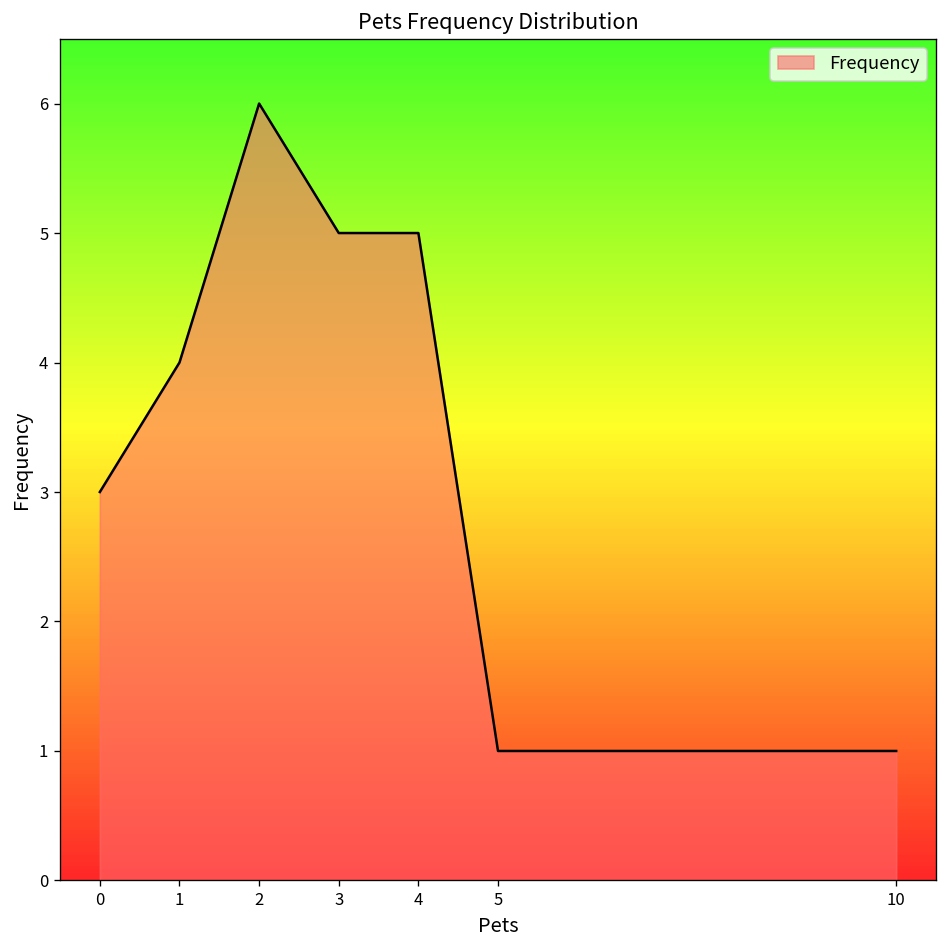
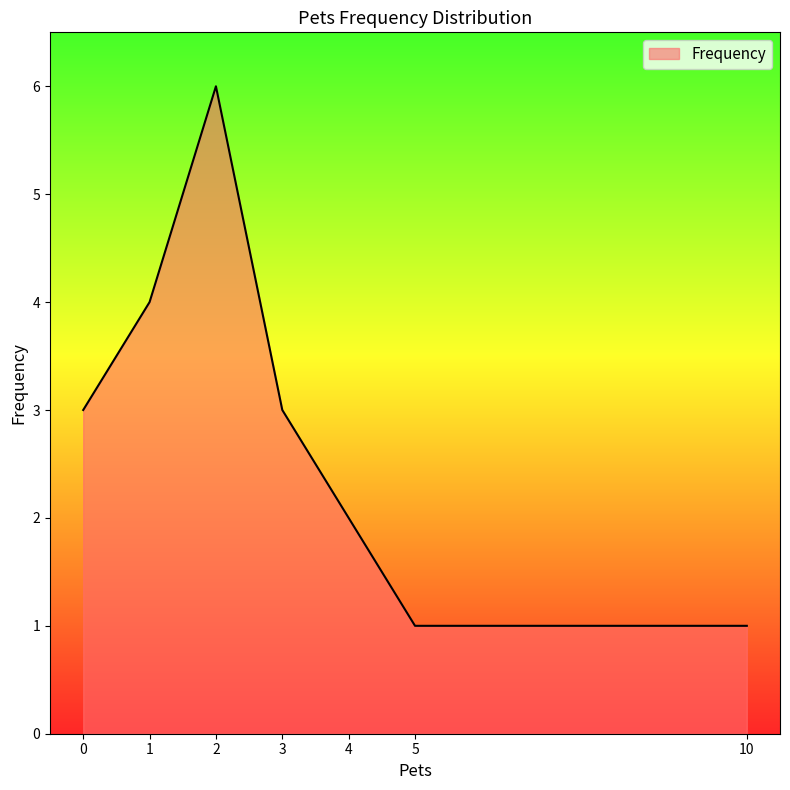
  {
    "0": 3,
    "1": 4,
    "2": 6,
-   "3": 5,
-   "4": 5,
+   "3": 3,
+   "4": 2,
    "5": 1,
    "10": 1
  }
